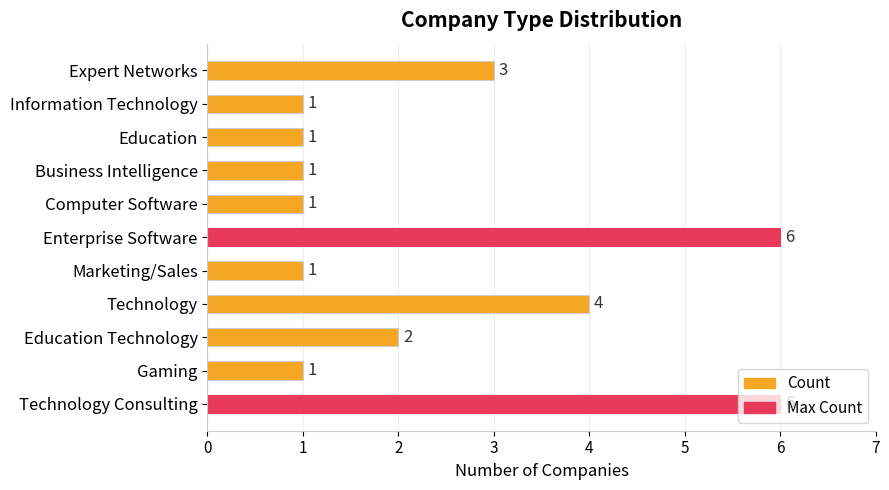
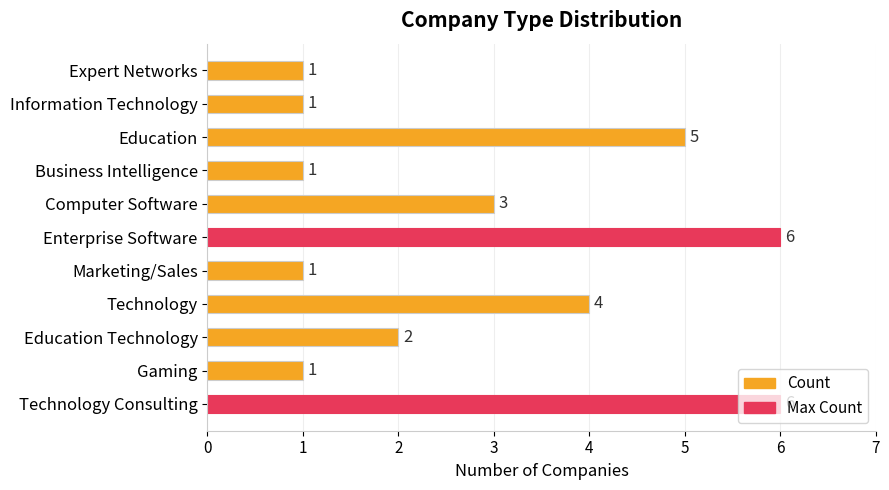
  {
-   "Expert Networks": 3,
+   "Expert Networks": 1,
    "Information Technology": 1,
-   "Education": 1,
+   "Education": 5,
    "Business Intelligence": 1,
-   "Computer Software": 1,
+   "Computer Software": 3,
    "Enterprise Software": 6,
    "Marketing/Sales": 1,
    "Technology": 4,
    "Education Technology": 2,
    "Gaming": 1
  }
